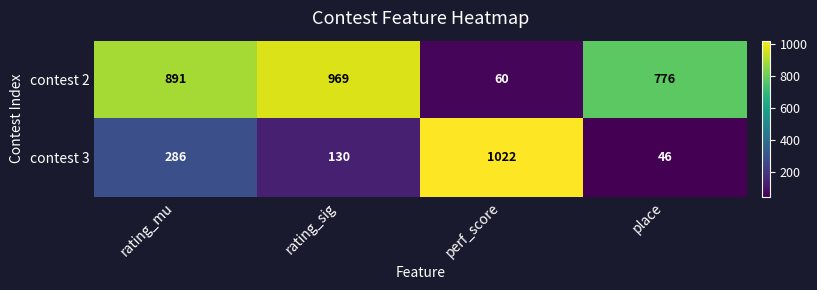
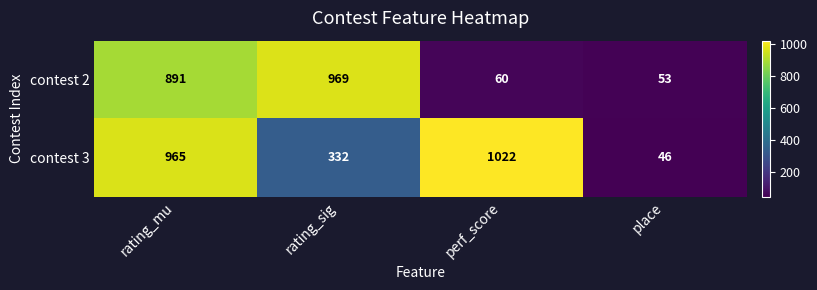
  {
    "contest 2": {
      "rating_mu": 891,
      "rating_sig": 969,
      "perf_score": 60,
-     "place": 776
+     "place": 53
    },
    "contest 3": {
-     "rating_mu": 286,
-     "rating_sig": 130,
+     "rating_mu": 965,
+     "rating_sig": 332,
      "perf_score": 1022,
      "place": 46
    }
  }
